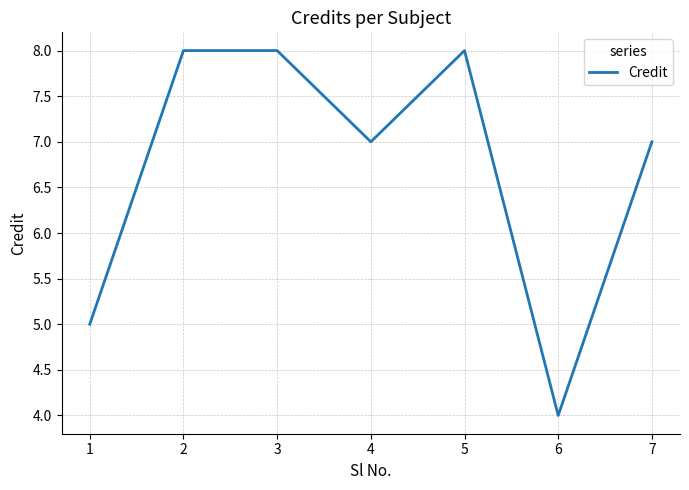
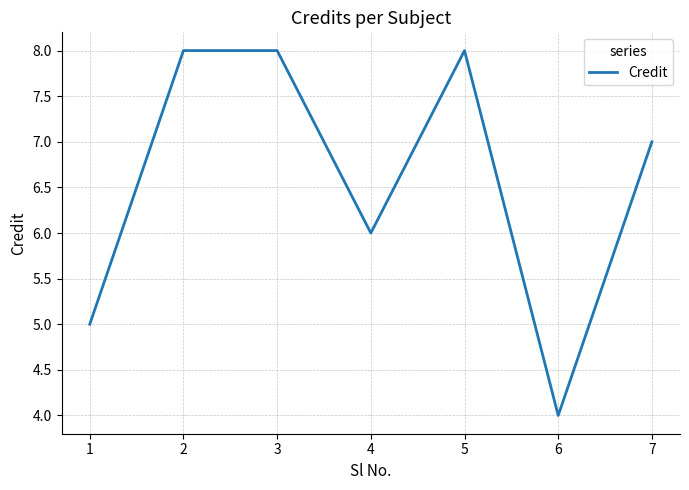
  {
    "1": 5,
    "2": 8,
    "3": 8,
-   "4": 7,
+   "4": 6,
    "5": 8,
    "6": 4,
    "7": 7
  }
